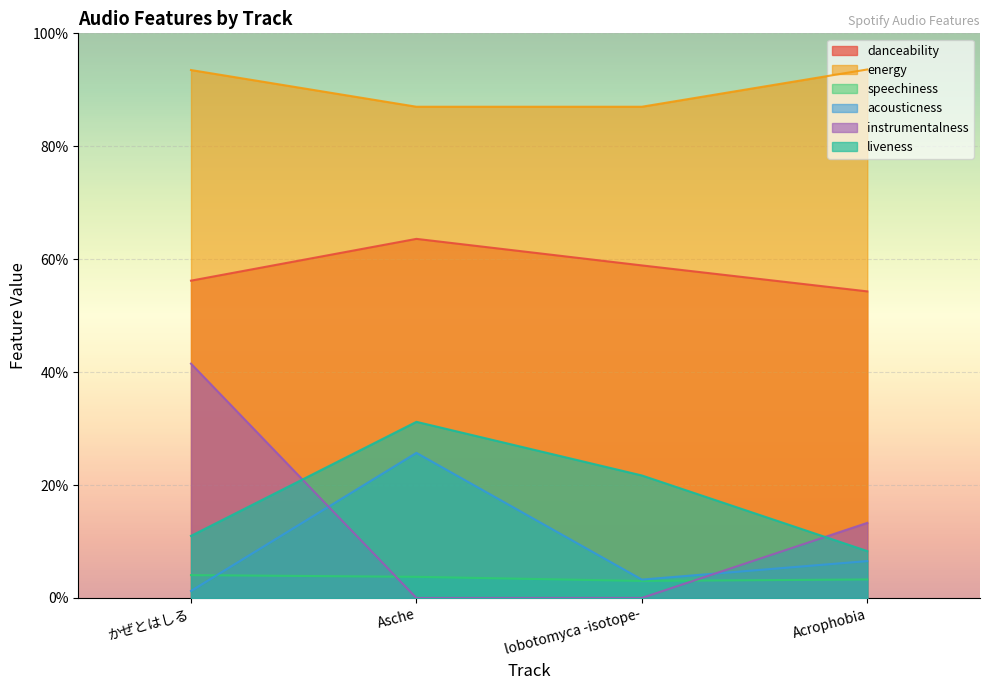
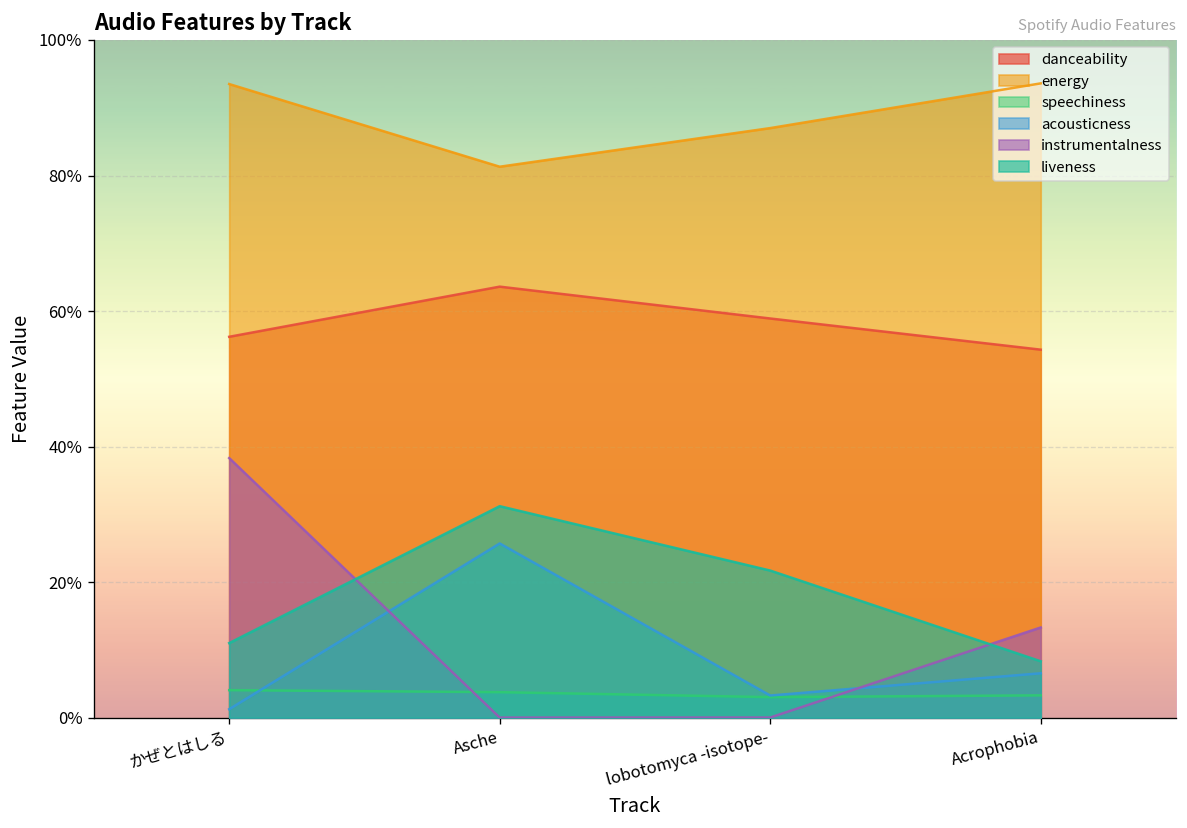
  {
    "danceability": {
      "かぜとはしる": "56%",
      "Asche": "64%",
      "lobotomyca -isotope-": "59%",
      "Acrophobia": "54%"
    },
    "energy": {
      "かぜとはしる": "94%",
-     "Asche": "87%",
+     "Asche": "81%",
      "lobotomyca -isotope-": "87%"
    },
    "acousticness": {
      "かぜとはしる": "1%",
      "Asche": "26%",
      "Acrophobia": "7%"
    },
    "instrumentalness": {
-     "かぜとはしる": "42%",
+     "かぜとはしる": "38%",
      "Asche": "0%",
      "lobotomyca -isotope-": "0%",
      "Acrophobia": "13%"
    }
  }
